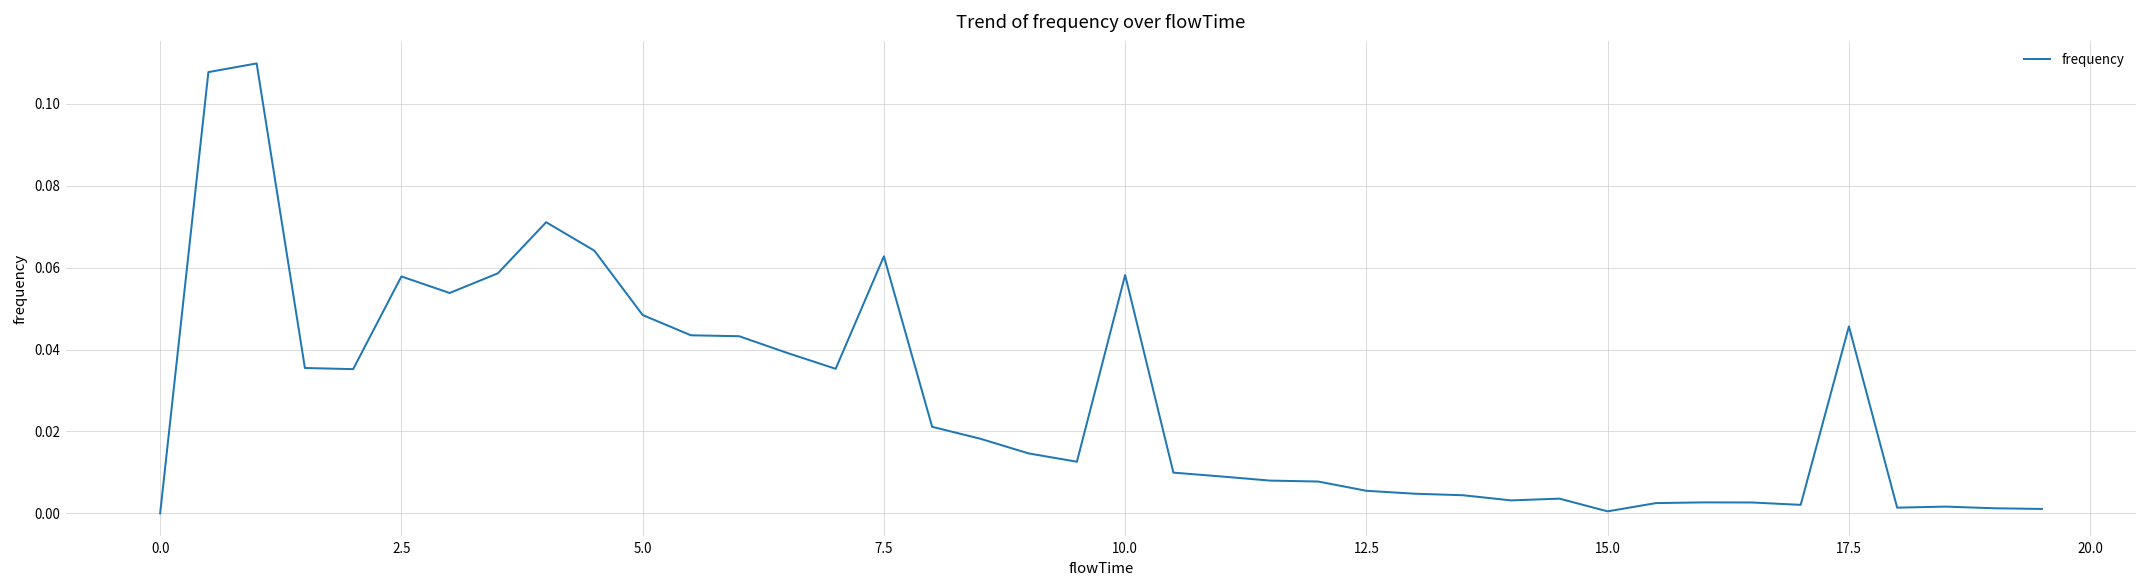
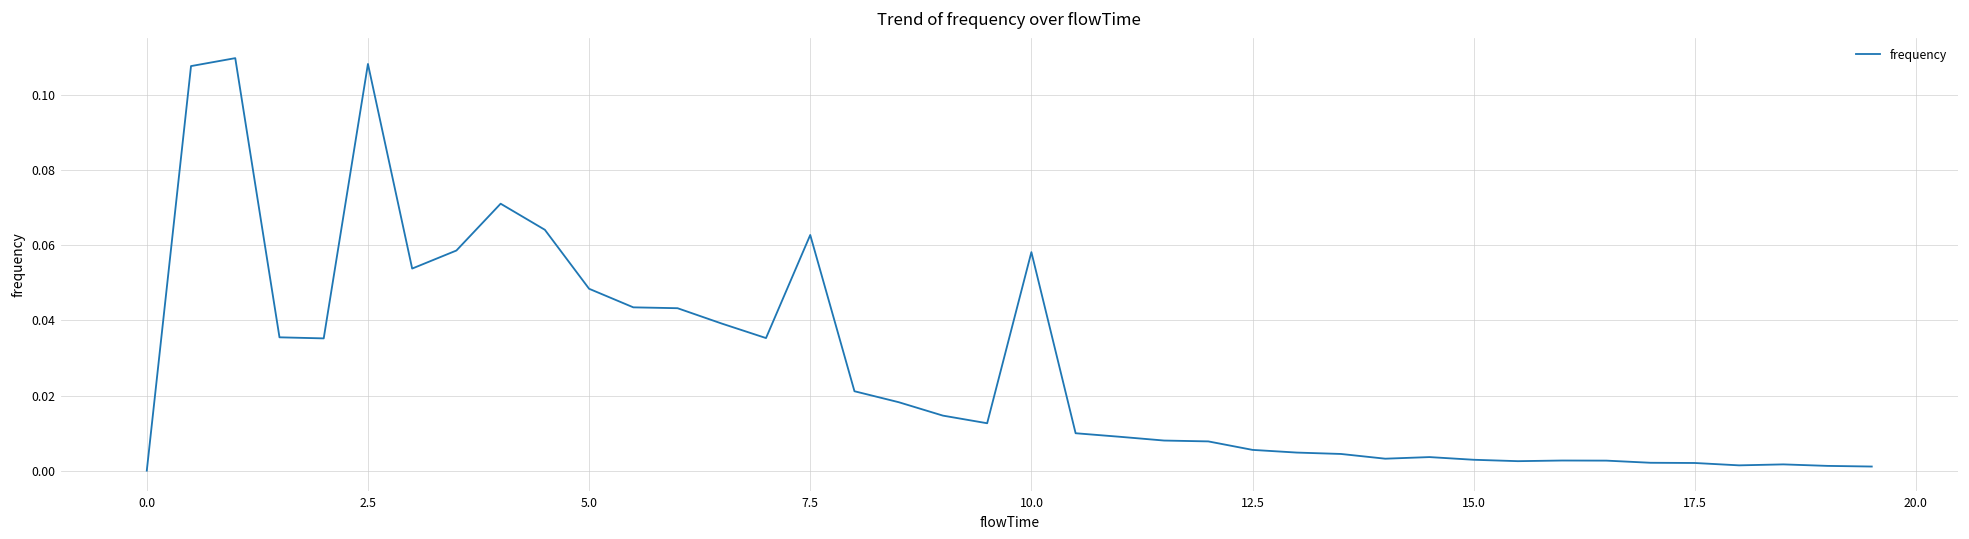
  {
    "0.0": 0.000,
-   "2.5": 0.058,
+   "2.5": 0.108,
    "5.0": 0.048,
    "7.5": 0.063,
    "10.0": 0.058,
    "12.5": 0.006,
-   "15.0": 0.001,
-   "17.5": 0.046
+   "15.0": 0.003,
+   "17.5": 0.002
  }
